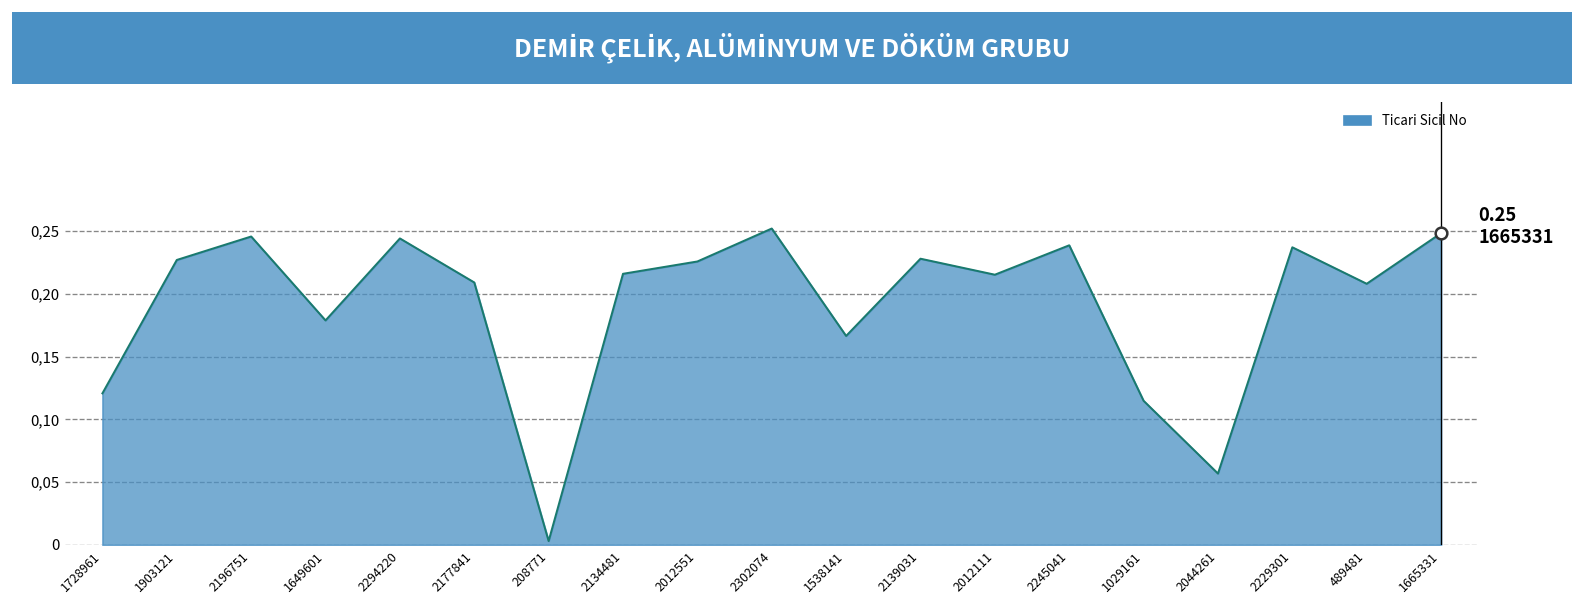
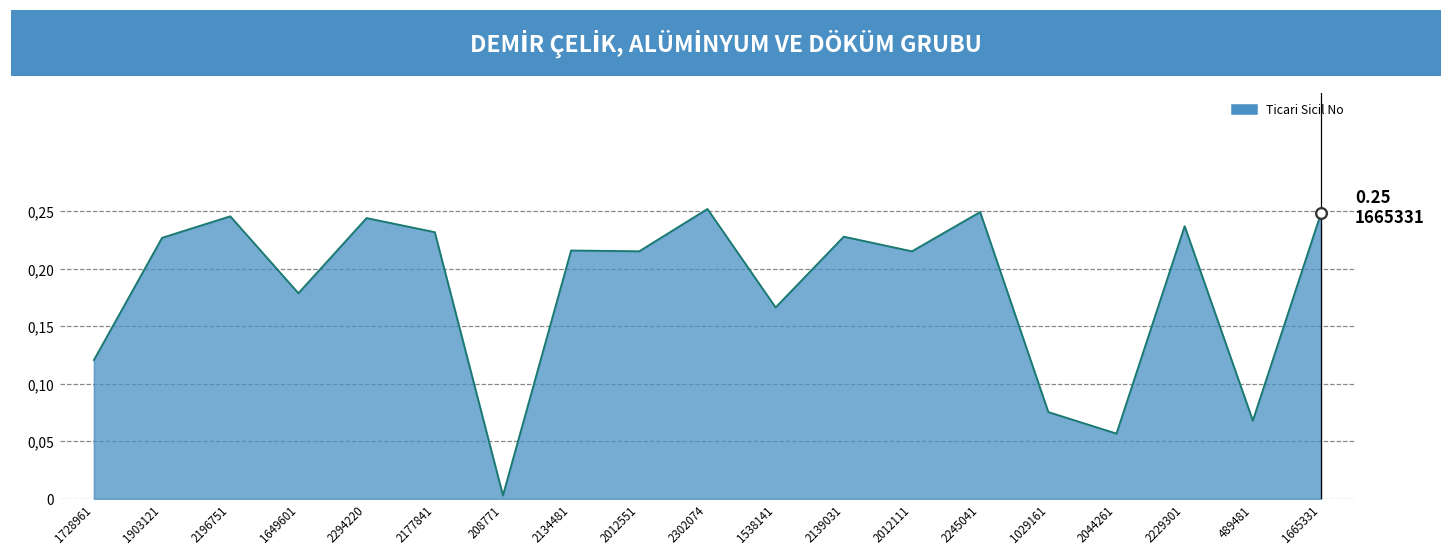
  {
    "Ticari Sicil No": {
      "1728961": 12.1,
      "1903121": 22.7,
      "2196751": 24.6,
      "1649601": 17.9,
      "2294220": 24.4,
-     "2177841": 20.9,
+     "2177841": 23.2,
      "208771": 0.3,
      "2134481": 21.6,
-     "2012551": 22.6,
+     "2012551": 21.5,
      "2302074": 25.2,
      "1538141": 16.6,
      "2139031": 22.8,
      "2012111": 21.5,
-     "2245041": 23.9,
-     "1029161": 11.5,
+     "2245041": 24.9,
+     "1029161": 7.6,
      "2044261": 5.7,
      "2229301": 23.7,
-     "489481": 20.8
+     "489481": 6.8
    }
  }
